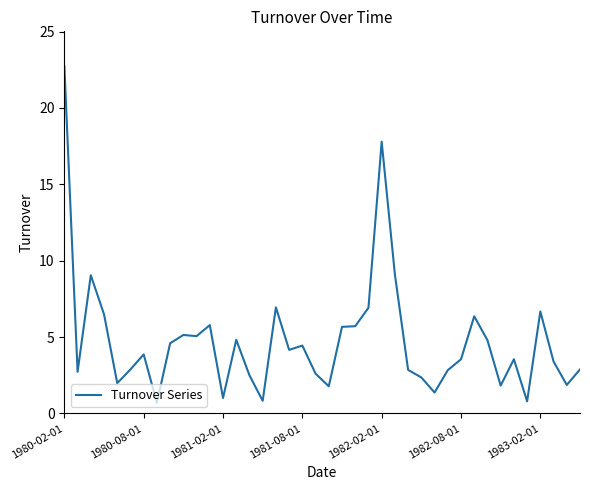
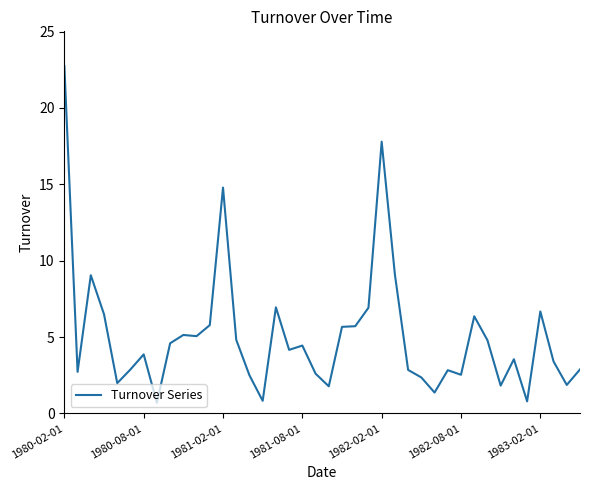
  {
    "1980-02-01": 22.7,
    "1980-08-01": 3.9,
-   "1981-02-01": 1.0,
+   "1981-02-01": 14.8,
    "1981-08-01": 4.4,
    "1982-02-01": 17.8,
-   "1982-08-01": 3.5,
+   "1982-08-01": 2.5,
    "1983-02-01": 6.7
  }
